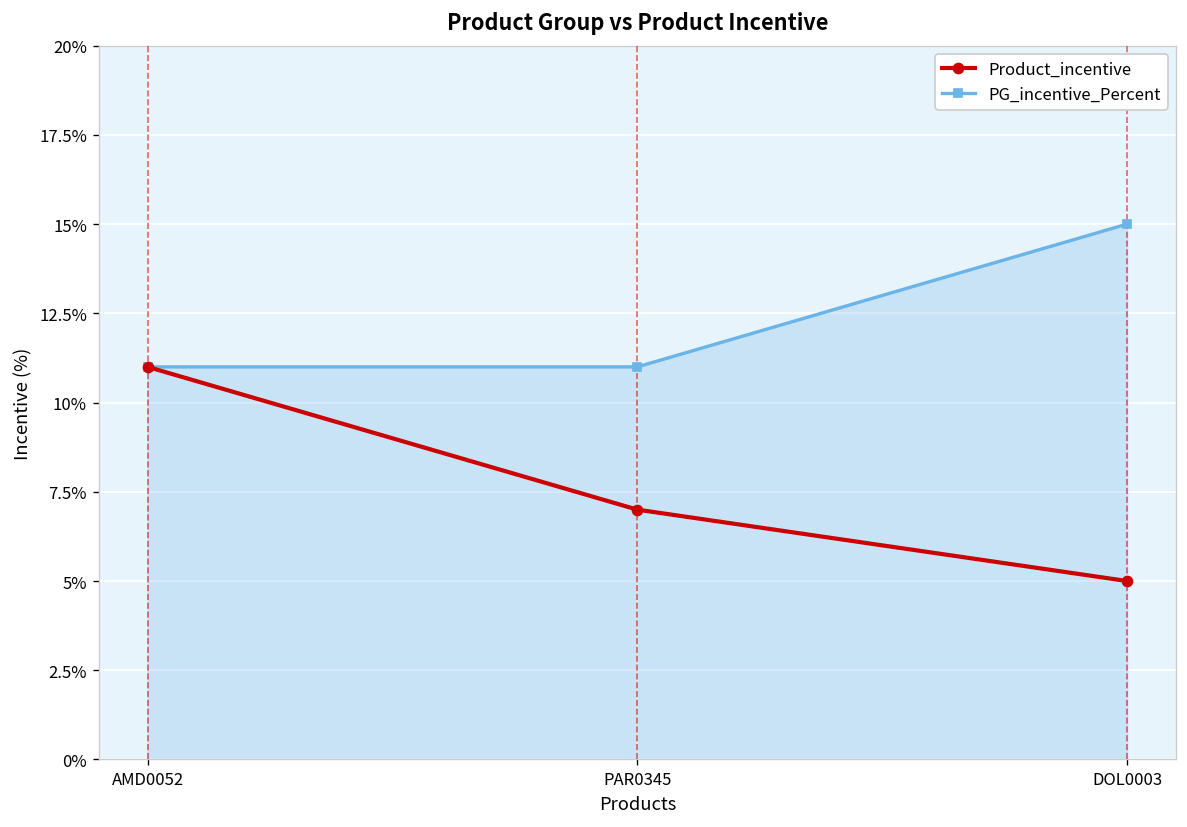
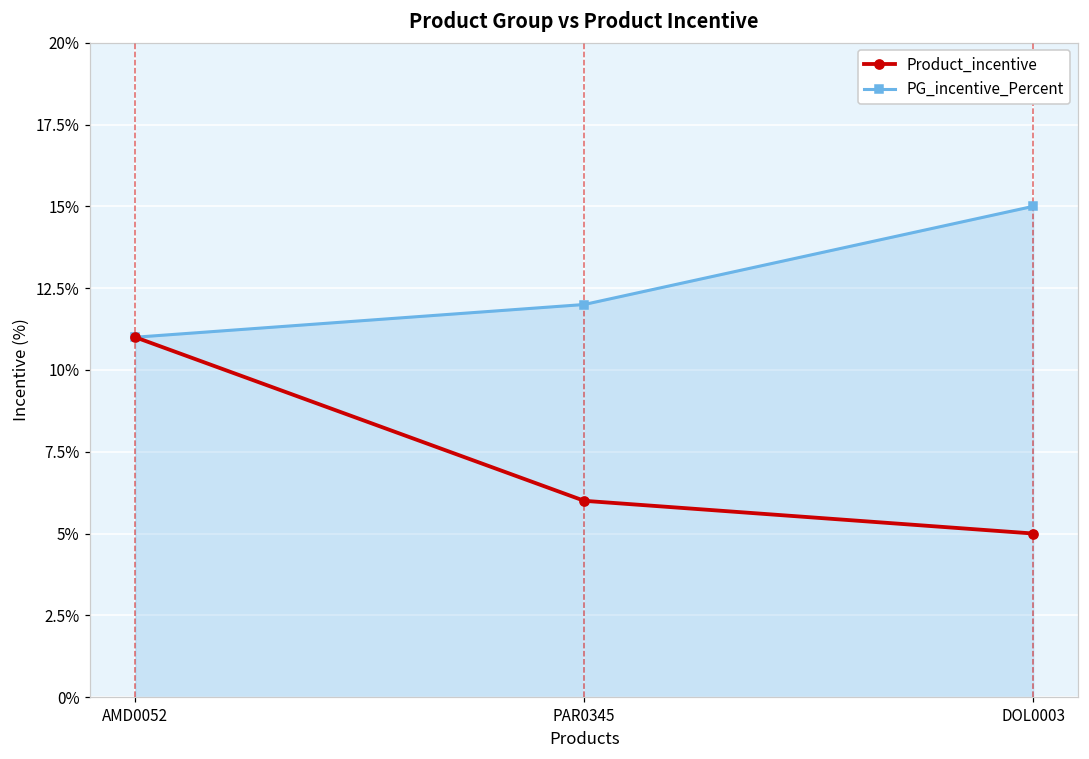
  {
    "Product_incentive": {
-     "PAR0345": "7%",
+     "PAR0345": "6%",
      "DOL0003": "5%"
    },
    "PG_incentive_Percent": {
-     "PAR0345": "11%",
+     "PAR0345": "12%",
      "DOL0003": "15%"
    }
  }
